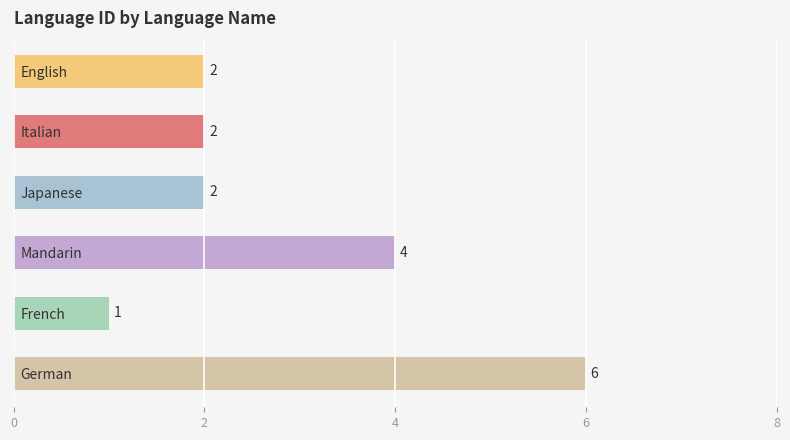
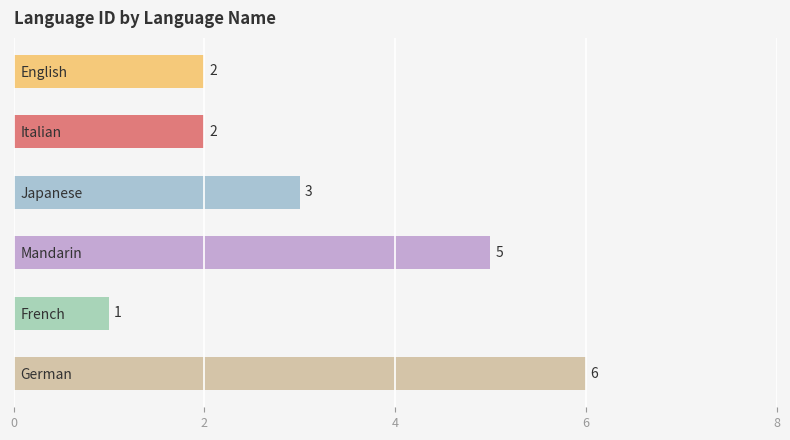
  {
    "English": 2,
    "Italian": 2,
-   "Japanese": 2,
-   "Mandarin": 4,
+   "Japanese": 3,
+   "Mandarin": 5,
    "French": 1,
    "German": 6
  }
